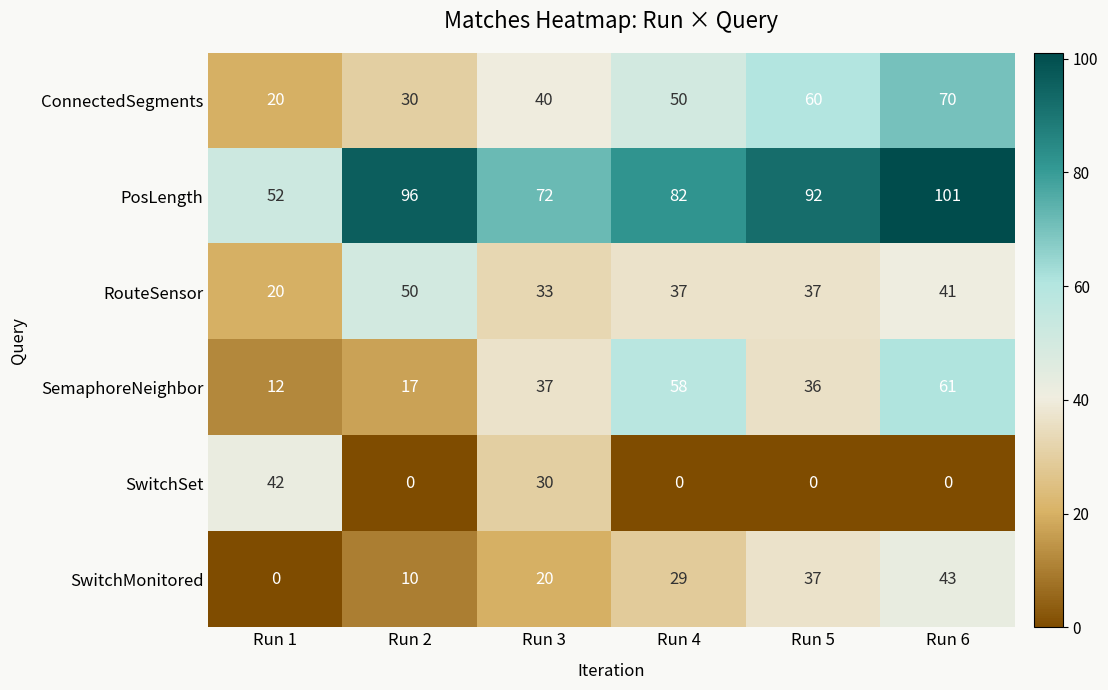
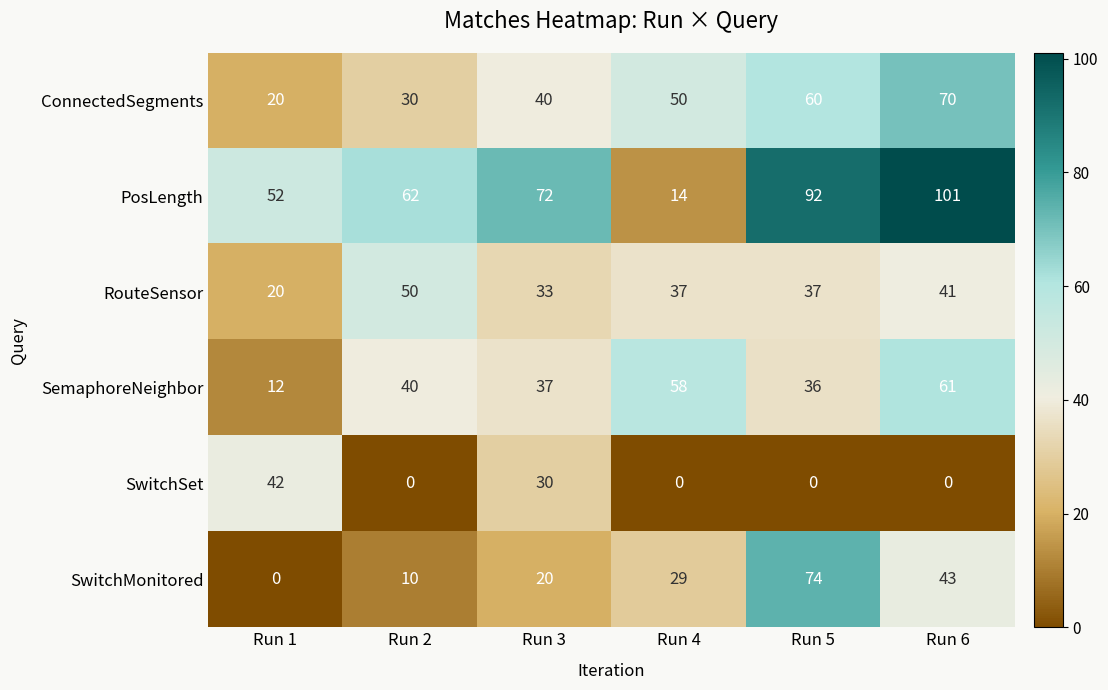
  {
    "ConnectedSegments": {
      "Run 1": 20,
      "Run 2": 30,
      "Run 3": 40,
      "Run 4": 50,
      "Run 5": 60,
      "Run 6": 70
    },
    "PosLength": {
      "Run 1": 52,
-     "Run 2": 96,
+     "Run 2": 62,
      "Run 3": 72,
-     "Run 4": 82,
+     "Run 4": 14,
      "Run 5": 92,
      "Run 6": 101
    },
    "RouteSensor": {
      "Run 1": 20,
      "Run 2": 50,
      "Run 3": 33,
      "Run 4": 37,
      "Run 5": 37,
      "Run 6": 41
    },
    "SemaphoreNeighbor": {
      "Run 1": 12,
-     "Run 2": 17,
+     "Run 2": 40,
      "Run 3": 37,
      "Run 4": 58,
      "Run 5": 36,
      "Run 6": 61
    },
    "SwitchSet": {
      "Run 1": 42,
      "Run 2": 0,
      "Run 3": 30,
      "Run 4": 0,
      "Run 5": 0,
      "Run 6": 0
    },
    "SwitchMonitored": {
      "Run 1": 0,
      "Run 2": 10,
      "Run 3": 20,
      "Run 4": 29,
-     "Run 5": 37,
+     "Run 5": 74,
      "Run 6": 43
    }
  }
